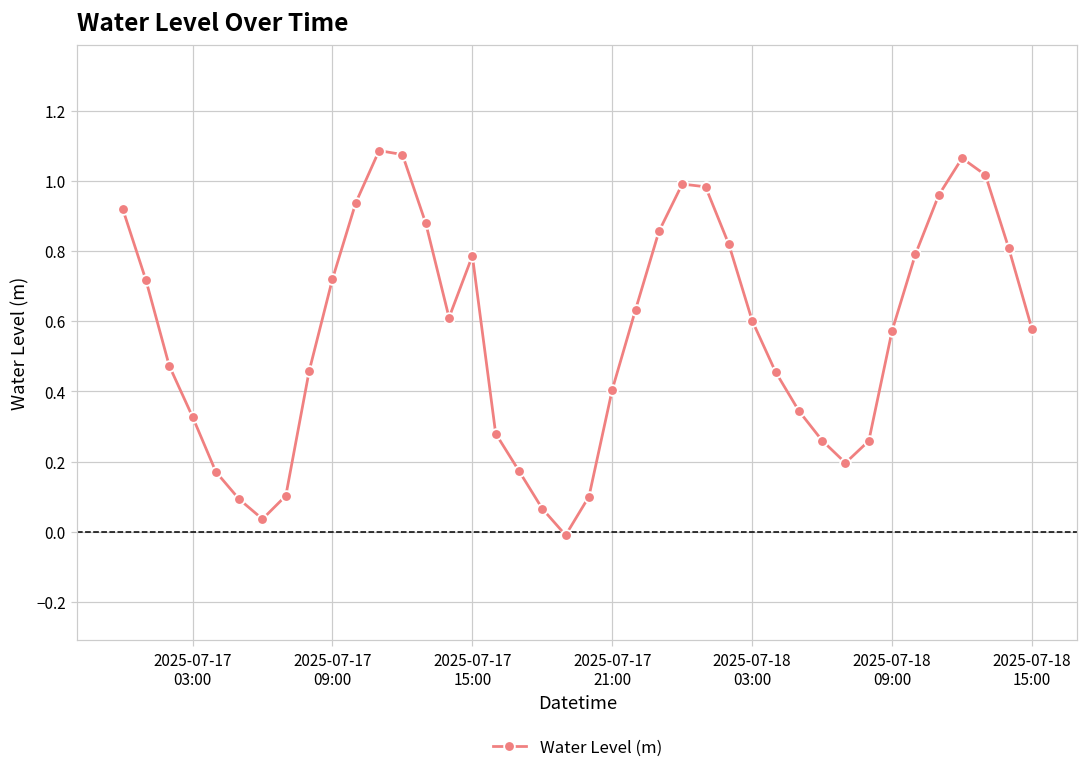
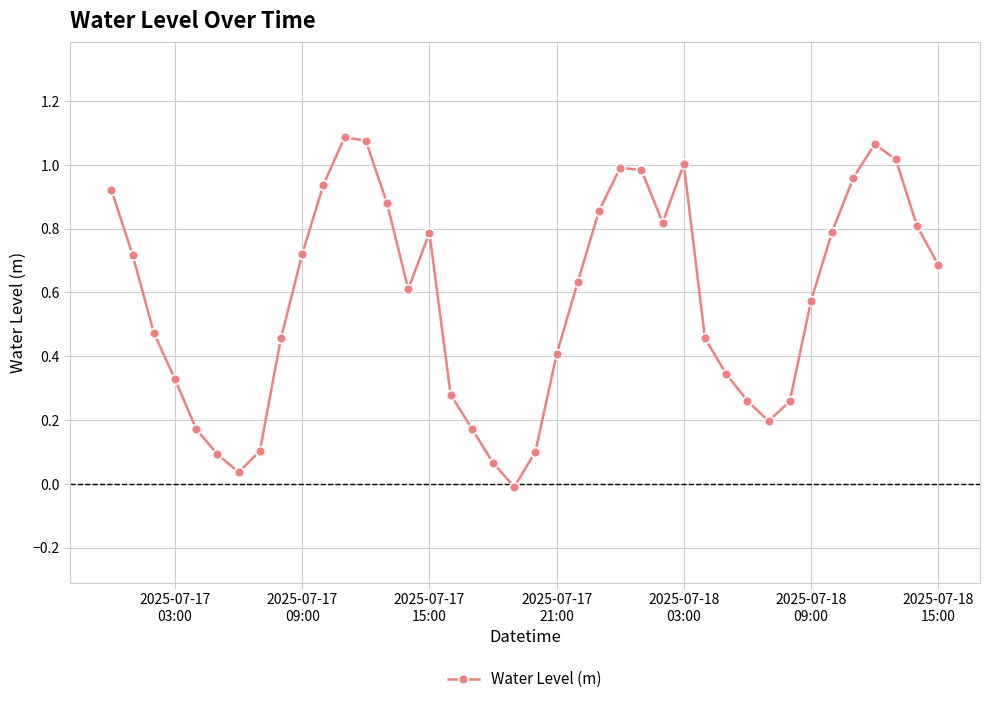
  {
    "2025-07-17 03:00": 0.33,
    "2025-07-17 09:00": 0.72,
    "2025-07-17 15:00": 0.79,
    "2025-07-17 21:00": 0.41,
-   "2025-07-18 03:00": 0.60,
+   "2025-07-18 03:00": 1.00,
    "2025-07-18 09:00": 0.57,
-   "2025-07-18 15:00": 0.58
+   "2025-07-18 15:00": 0.69
  }
